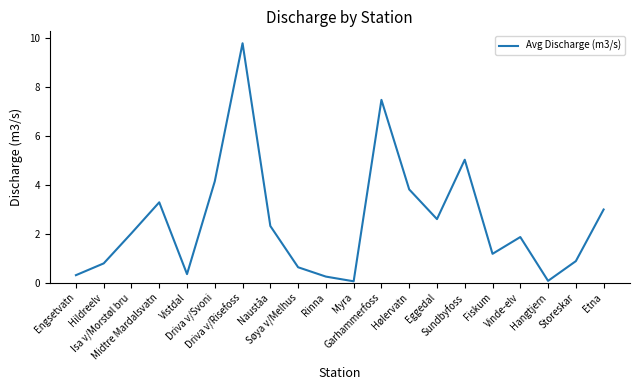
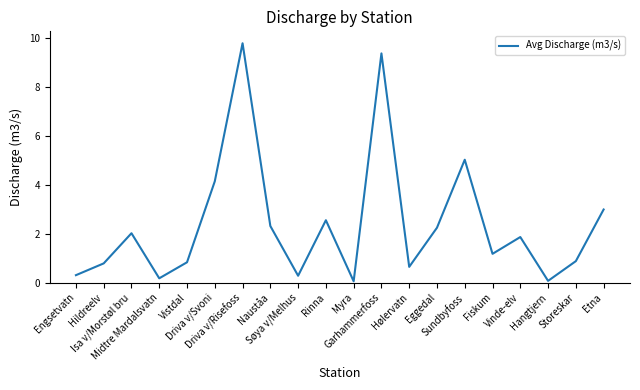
  {
    "Engsetvatn": 0.3,
    "Hildreelv": 0.8,
    "Isa v/Morstøl bru": 2.0,
-   "Midtre Mardalsvatn": 3.3,
-   "Vistdal": 0.3,
+   "Midtre Mardalsvatn": 0.2,
+   "Vistdal": 0.8,
    "Driva v/Svoni": 4.1,
    "Driva v/Risefoss": 9.8,
    "Nauståa": 2.3,
-   "Søya v/Melhus": 0.6,
-   "Rinna": 0.2,
+   "Søya v/Melhus": 0.3,
+   "Rinna": 2.6,
    "Myra": 0.0,
-   "Garhammerfoss": 7.5,
-   "Hølervatn": 3.8,
-   "Eggedal": 2.6,
+   "Garhammerfoss": 9.4,
+   "Hølervatn": 0.6,
+   "Eggedal": 2.2,
    "Sundbyfoss": 5.0,
    "Fiskum": 1.2,
    "Vinde-elv": 1.9,
    "Hangtjern": 0.1,
    "Storeskar": 0.9,
    "Etna": 3.0
  }
